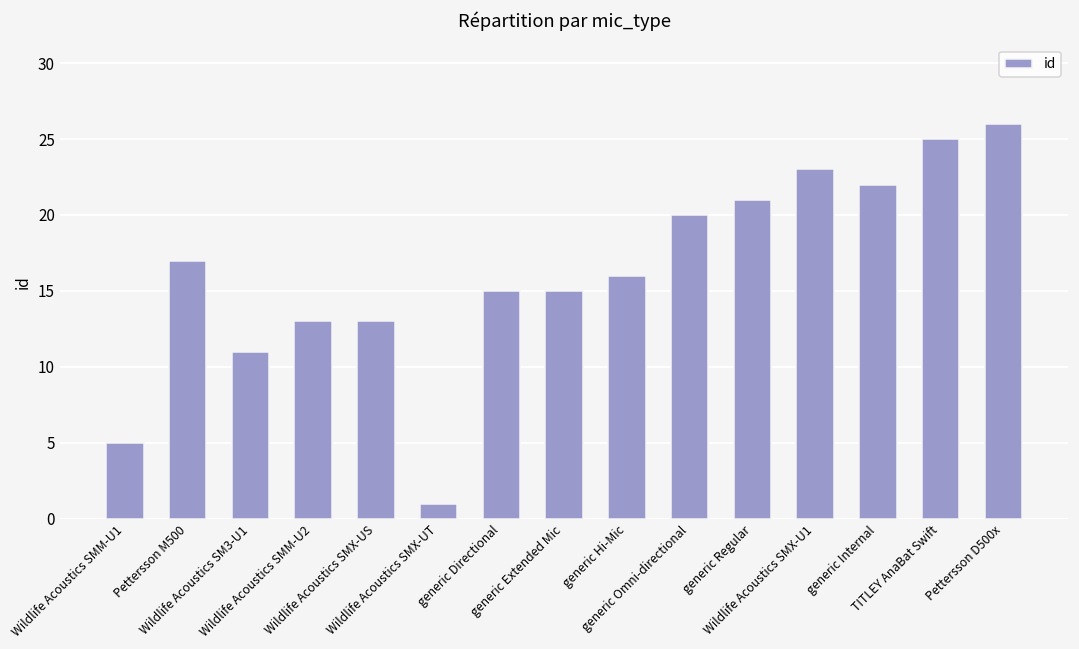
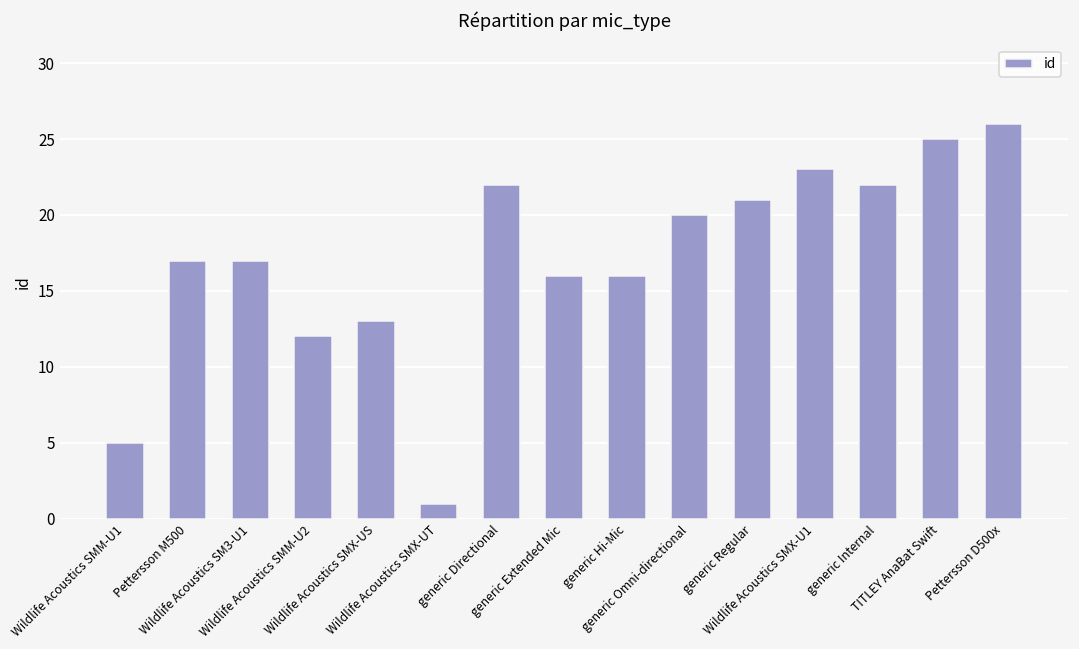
  {
    "Wildlife Acoustics SMM-U1": 5,
    "Pettersson M500": 17,
-   "Wildlife Acoustics SM3-U1": 11,
-   "Wildlife Acoustics SMM-U2": 13,
+   "Wildlife Acoustics SM3-U1": 17,
+   "Wildlife Acoustics SMM-U2": 12,
    "Wildlife Acoustics SMX-US": 13,
    "Wildlife Acoustics SMX-UT": 1,
-   "generic Directional": 15,
-   "generic Extended Mic": 15,
+   "generic Directional": 22,
+   "generic Extended Mic": 16,
    "generic Hi-Mic": 16,
    "generic Omni-directional": 20,
    "generic Regular": 21,
    "Wildlife Acoustics SMX-U1": 23,
    "generic Internal": 22,
    "TITLEY AnaBat Swift": 25,
    "Pettersson D500x": 26
  }
